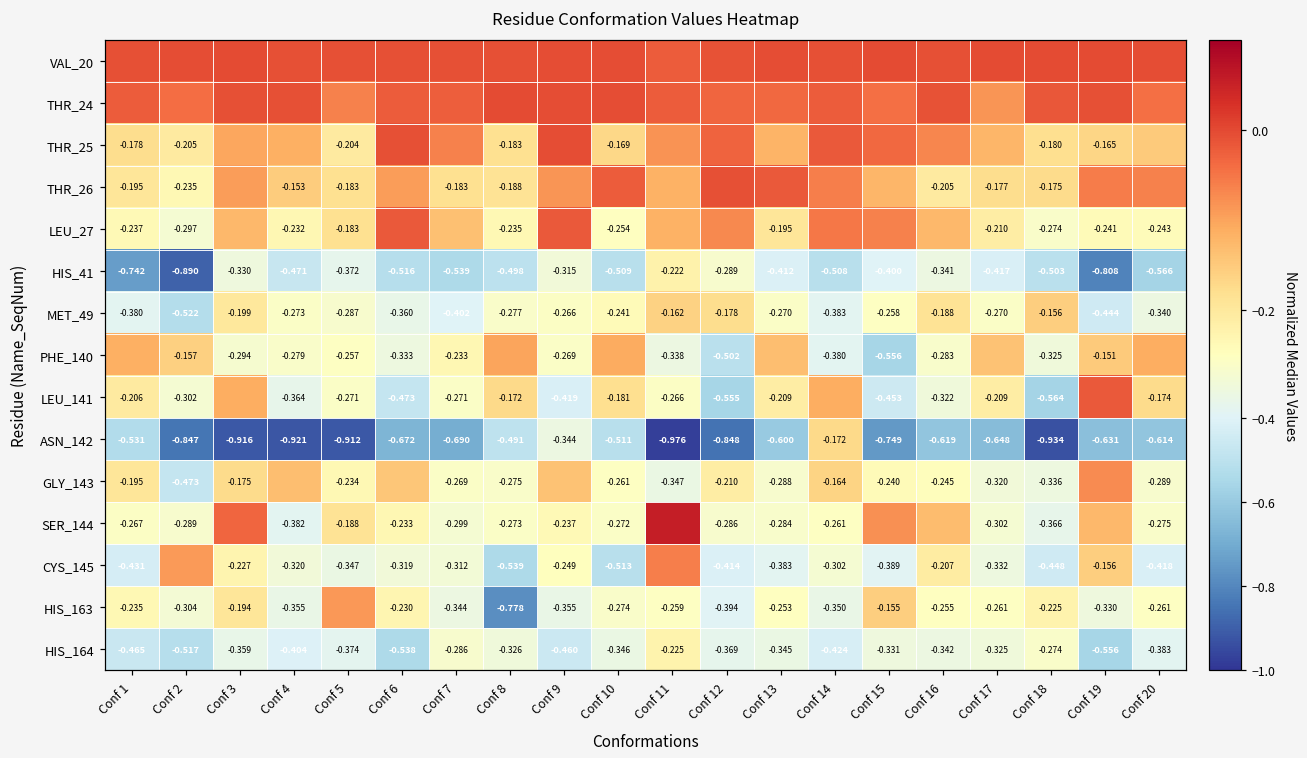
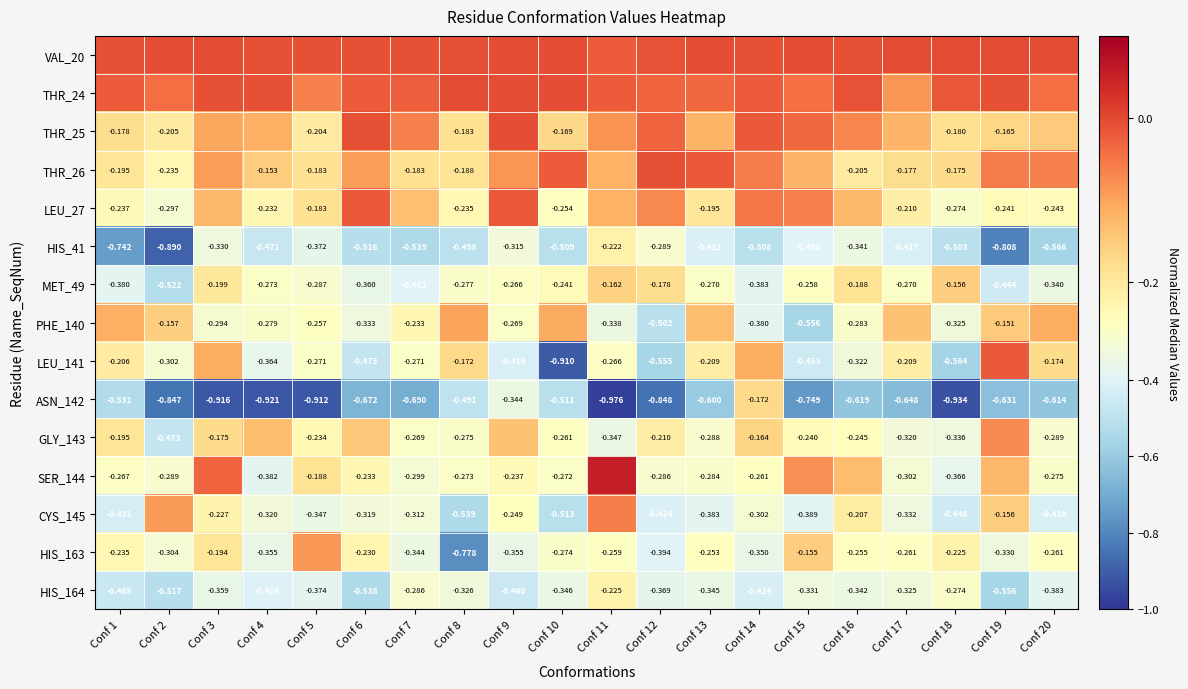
  {
    "THR_25": {
      "Conf 1": -0.178,
      "Conf 2": -0.205,
      "Conf 5": -0.204,
      "Conf 8": -0.183,
      "Conf 10": -0.169,
      "Conf 18": -0.180,
      "Conf 19": -0.165
    },
    "THR_26": {
      "Conf 1": -0.195,
      "Conf 2": -0.235,
      "Conf 4": -0.153,
      "Conf 5": -0.183,
      "Conf 7": -0.183,
      "Conf 8": -0.188,
      "Conf 16": -0.205,
      "Conf 17": -0.177,
      "Conf 18": -0.175
    },
    "LEU_27": {
      "Conf 1": -0.237,
      "Conf 2": -0.297,
      "Conf 4": -0.232,
      "Conf 5": -0.183,
      "Conf 8": -0.235,
      "Conf 10": -0.254,
      "Conf 13": -0.195,
      "Conf 17": -0.210,
      "Conf 18": -0.274,
      "Conf 19": -0.241,
      "Conf 20": -0.243
    },
    "HIS_41": {
      "Conf 1": -0.742,
      "Conf 2": -0.890,
      "Conf 3": -0.330,
      "Conf 4": -0.471,
      "Conf 5": -0.372,
      "Conf 6": -0.516,
      "Conf 7": -0.539,
      "Conf 8": -0.498,
      "Conf 9": -0.315,
      "Conf 10": -0.509,
      "Conf 11": -0.222,
      "Conf 12": -0.289,
      "Conf 14": -0.508,
      "Conf 16": -0.341,
      "Conf 18": -0.503,
      "Conf 19": -0.808,
      "Conf 20": -0.566
    },
    "MET_49": {
      "Conf 1": -0.380,
      "Conf 2": -0.522,
      "Conf 3": -0.199,
      "Conf 4": -0.273,
      "Conf 5": -0.287,
      "Conf 6": -0.360,
      "Conf 8": -0.277,
      "Conf 9": -0.266,
      "Conf 10": -0.241,
      "Conf 11": -0.162,
      "Conf 12": -0.178,
      "Conf 13": -0.270,
      "Conf 14": -0.383,
      "Conf 15": -0.258,
      "Conf 16": -0.188,
      "Conf 17": -0.270,
      "Conf 18": -0.156,
      "Conf 19": -0.444,
      "Conf 20": -0.340
    },
    "PHE_140": {
      "Conf 2": -0.157,
      "Conf 3": -0.294,
      "Conf 4": -0.279,
      "Conf 5": -0.257,
      "Conf 6": -0.333,
      "Conf 7": -0.233,
      "Conf 9": -0.269,
      "Conf 11": -0.338,
      "Conf 12": -0.502,
      "Conf 14": -0.380,
      "Conf 15": -0.556,
      "Conf 16": -0.283,
      "Conf 18": -0.325,
      "Conf 19": -0.151
    },
    "LEU_141": {
      "Conf 1": -0.206,
      "Conf 2": -0.302,
      "Conf 4": -0.364,
      "Conf 5": -0.271,
      "Conf 6": -0.473,
      "Conf 7": -0.271,
      "Conf 8": -0.172,
-     "Conf 10": -0.181,
+     "Conf 10": -0.910,
      "Conf 11": -0.266,
      "Conf 12": -0.555,
      "Conf 13": -0.209,
      "Conf 15": -0.453,
      "Conf 16": -0.322,
      "Conf 17": -0.209,
      "Conf 18": -0.564,
      "Conf 20": -0.174
    },
    "ASN_142": {
      "Conf 1": -0.531,
      "Conf 2": -0.847,
      "Conf 3": -0.916,
      "Conf 4": -0.921,
      "Conf 5": -0.912,
      "Conf 6": -0.672,
      "Conf 7": -0.690,
      "Conf 8": -0.491,
      "Conf 9": -0.344,
      "Conf 10": -0.511,
      "Conf 11": -0.976,
      "Conf 12": -0.848,
      "Conf 13": -0.600,
      "Conf 14": -0.172,
      "Conf 15": -0.749,
      "Conf 16": -0.619,
      "Conf 17": -0.648,
      "Conf 18": -0.934,
      "Conf 19": -0.631,
      "Conf 20": -0.614
    },
    "GLY_143": {
      "Conf 1": -0.195,
      "Conf 2": -0.473,
      "Conf 3": -0.175,
      "Conf 5": -0.234,
      "Conf 7": -0.269,
      "Conf 8": -0.275,
      "Conf 10": -0.261,
      "Conf 11": -0.347,
      "Conf 12": -0.210,
      "Conf 13": -0.288,
      "Conf 14": -0.164,
      "Conf 15": -0.240,
      "Conf 16": -0.245,
      "Conf 17": -0.320,
      "Conf 18": -0.336,
      "Conf 20": -0.289
    },
    "SER_144": {
      "Conf 1": -0.267,
      "Conf 2": -0.289,
      "Conf 4": -0.382,
      "Conf 5": -0.188,
      "Conf 6": -0.233,
      "Conf 7": -0.299,
      "Conf 8": -0.273,
      "Conf 9": -0.237,
      "Conf 10": -0.272,
      "Conf 12": -0.286,
      "Conf 13": -0.284,
      "Conf 14": -0.261,
      "Conf 17": -0.302,
      "Conf 18": -0.366,
      "Conf 20": -0.275
    },
    "CYS_145": {
      "Conf 3": -0.227,
      "Conf 4": -0.320,
      "Conf 5": -0.347,
      "Conf 6": -0.319,
      "Conf 7": -0.312,
      "Conf 8": -0.539,
      "Conf 9": -0.249,
      "Conf 10": -0.513,
      "Conf 13": -0.383,
      "Conf 14": -0.302,
      "Conf 15": -0.389,
      "Conf 16": -0.207,
      "Conf 17": -0.332,
      "Conf 18": -0.448,
      "Conf 19": -0.156
    },
    "HIS_163": {
      "Conf 1": -0.235,
      "Conf 2": -0.304,
      "Conf 3": -0.194,
      "Conf 4": -0.355,
      "Conf 6": -0.230,
      "Conf 7": -0.344,
      "Conf 8": -0.778,
      "Conf 9": -0.355,
      "Conf 10": -0.274,
      "Conf 11": -0.259,
      "Conf 12": -0.394,
      "Conf 13": -0.253,
      "Conf 14": -0.350,
      "Conf 15": -0.155,
      "Conf 16": -0.255,
      "Conf 17": -0.261,
      "Conf 18": -0.225,
      "Conf 19": -0.330,
      "Conf 20": -0.261
    },
    "HIS_164": {
      "Conf 1": -0.465,
      "Conf 2": -0.517,
      "Conf 3": -0.359,
      "Conf 5": -0.374,
      "Conf 6": -0.538,
      "Conf 7": -0.286,
      "Conf 8": -0.326,
      "Conf 9": -0.460,
      "Conf 10": -0.346,
      "Conf 11": -0.225,
      "Conf 12": -0.369,
      "Conf 13": -0.345,
      "Conf 15": -0.331,
      "Conf 16": -0.342,
      "Conf 17": -0.325,
      "Conf 18": -0.274,
      "Conf 19": -0.556,
      "Conf 20": -0.383
    }
  }
